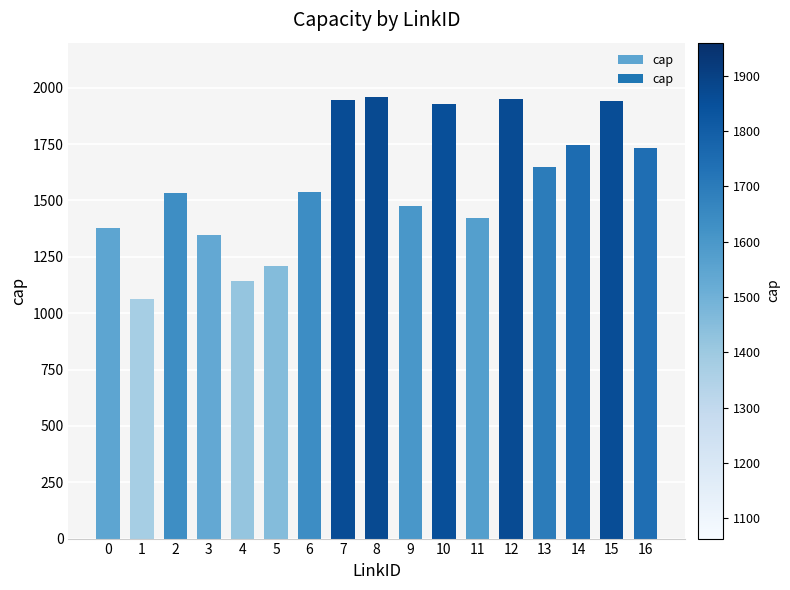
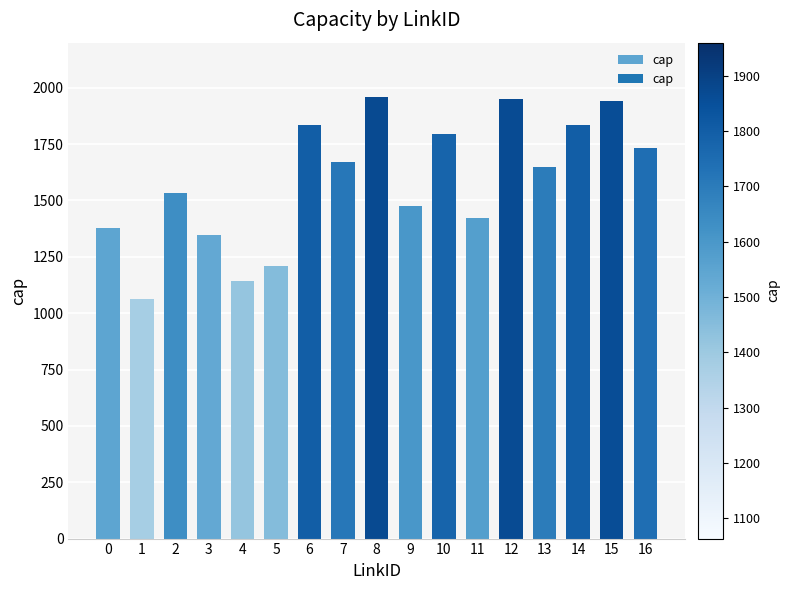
  {
    "0": 1380,
    "1": 1060,
    "2": 1530,
    "3": 1350,
    "4": 1140,
    "5": 1210,
-   "6": 1540,
-   "7": 1950,
+   "6": 1840,
+   "7": 1670,
    "8": 1960,
    "9": 1480,
-   "10": 1930,
+   "10": 1800,
    "11": 1420,
    "12": 1950,
    "13": 1650,
-   "14": 1750,
+   "14": 1830,
    "15": 1940,
    "16": 1730
  }
